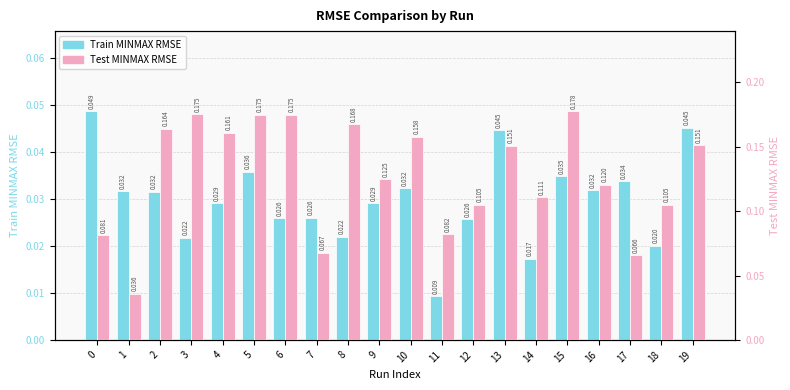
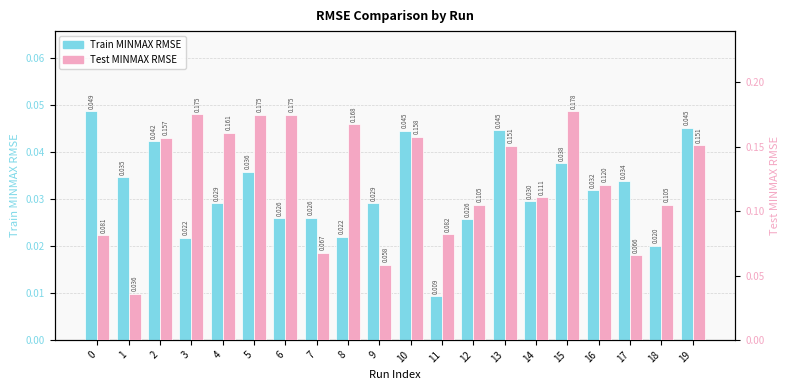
  {
    "Train MINMAX RMSE": {
      "0": 0.049,
-     "1": 0.032,
-     "2": 0.032,
+     "1": 0.035,
+     "2": 0.042,
      "3": 0.022,
      "4": 0.029,
      "5": 0.036,
      "6": 0.026,
      "7": 0.026,
      "8": 0.022,
      "9": 0.029,
-     "10": 0.032,
+     "10": 0.045,
      "11": 0.009,
      "12": 0.026,
      "13": 0.045,
-     "14": 0.017,
-     "15": 0.035,
+     "14": 0.030,
+     "15": 0.038,
      "16": 0.032,
      "17": 0.034,
      "18": 0.020,
      "19": 0.045
    },
    "Test MINMAX RMSE": {
      "0": 0.081,
      "1": 0.036,
-     "2": 0.164,
+     "2": 0.157,
      "3": 0.175,
      "4": 0.161,
      "5": 0.175,
      "6": 0.175,
      "7": 0.067,
      "8": 0.168,
-     "9": 0.125,
+     "9": 0.058,
      "10": 0.158,
      "11": 0.082,
      "12": 0.105,
      "13": 0.151,
      "14": 0.111,
      "15": 0.178,
      "16": 0.120,
      "17": 0.066,
      "18": 0.105,
      "19": 0.151
    }
  }
